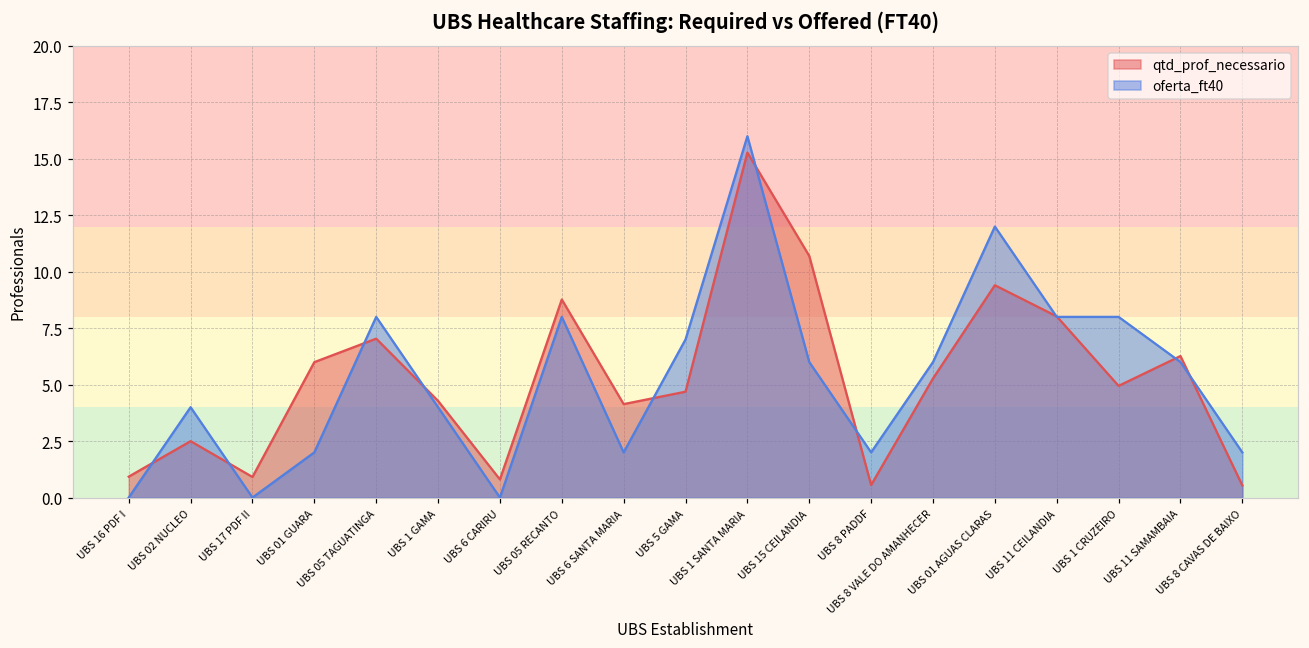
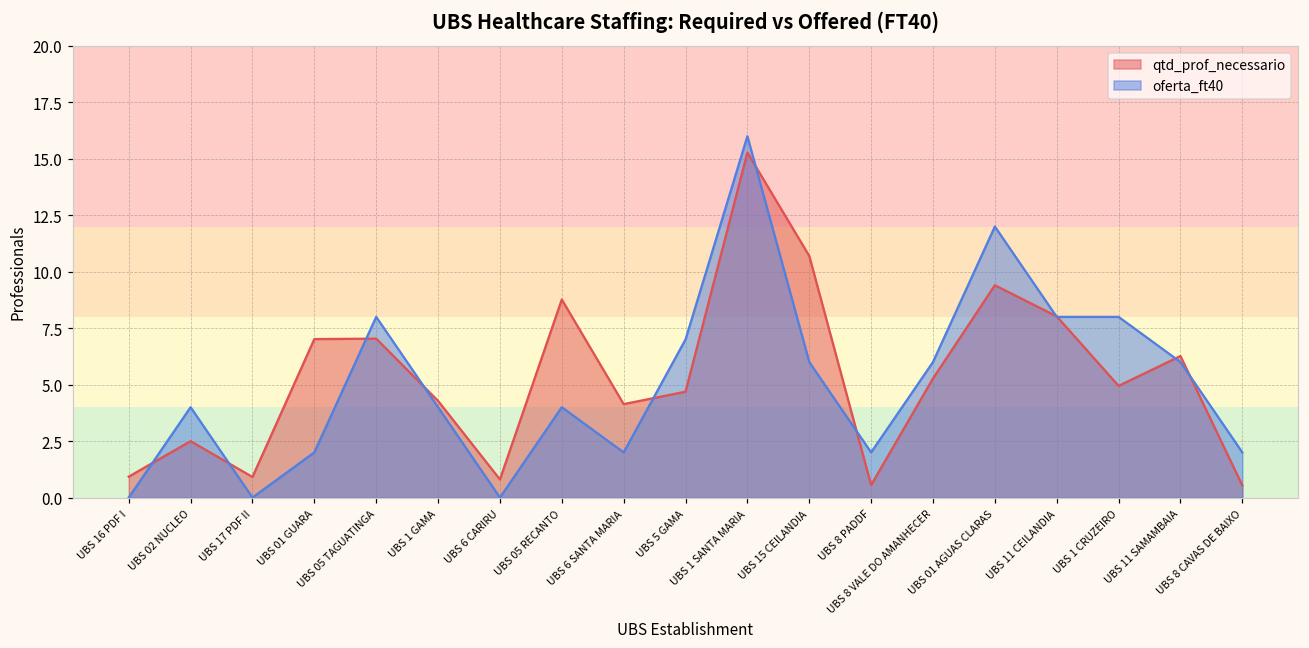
  {
    "qtd_prof_necessario": {
      "UBS 16 PDF I": 0.9,
      "UBS 02 NUCLEO": 2.5,
      "UBS 17 PDF II": 0.9,
-     "UBS 01 GUARA": 6.0,
+     "UBS 01 GUARA": 7.0,
      "UBS 05 TAGUATINGA": 7.0,
      "UBS 1 GAMA": 4.3,
      "UBS 6 CARIRU": 0.8,
      "UBS 05 RECANTO": 8.8,
      "UBS 6 SANTA MARIA": 4.1,
      "UBS 5 GAMA": 4.7,
      "UBS 1 SANTA MARIA": 15.3,
      "UBS 15 CEILANDIA": 10.7,
      "UBS 8 PADDF": 0.6,
      "UBS 8 VALE DO AMANHECER": 5.3,
      "UBS 01 AGUAS CLARAS": 9.4,
      "UBS 1 CRUZEIRO": 4.9,
      "UBS 11 SAMAMBAIA": 6.3,
      "UBS 8 CAVAS DE BAIXO": 0.5
    },
    "oferta_ft40": {
      "UBS 16 PDF I": 0,
      "UBS 02 NUCLEO": 4,
      "UBS 17 PDF II": 0,
      "UBS 01 GUARA": 2,
      "UBS 05 TAGUATINGA": 8,
      "UBS 1 GAMA": 4,
      "UBS 6 CARIRU": 0,
-     "UBS 05 RECANTO": 8,
+     "UBS 05 RECANTO": 4,
      "UBS 6 SANTA MARIA": 2,
      "UBS 5 GAMA": 7,
      "UBS 1 SANTA MARIA": 16,
      "UBS 15 CEILANDIA": 6,
      "UBS 8 PADDF": 2,
      "UBS 8 VALE DO AMANHECER": 6,
      "UBS 01 AGUAS CLARAS": 12,
      "UBS 1 CRUZEIRO": 8,
      "UBS 11 SAMAMBAIA": 6,
      "UBS 8 CAVAS DE BAIXO": 2
    }
  }
